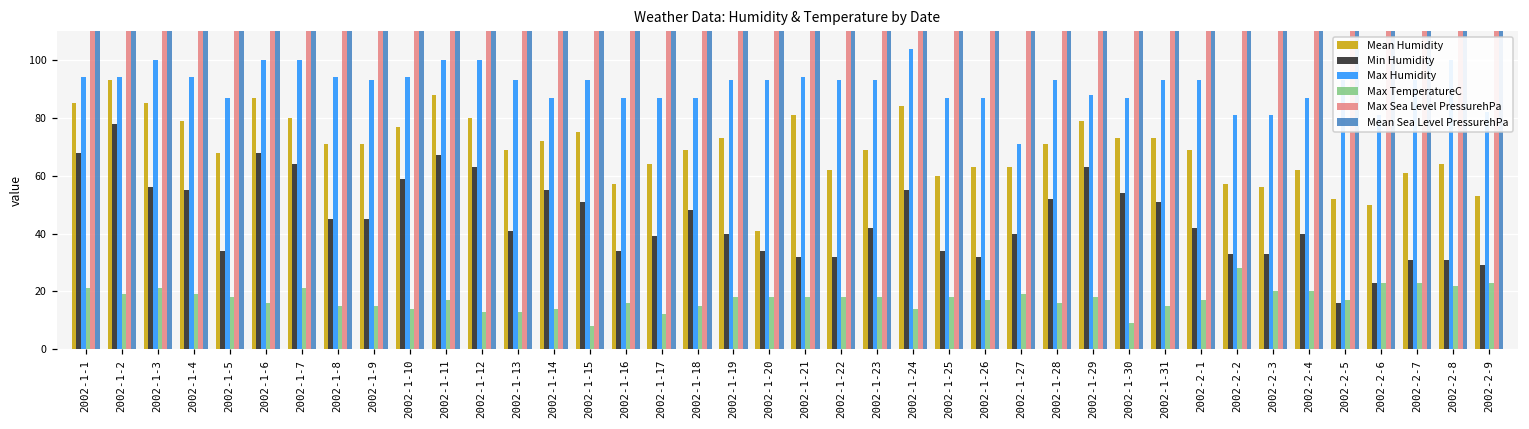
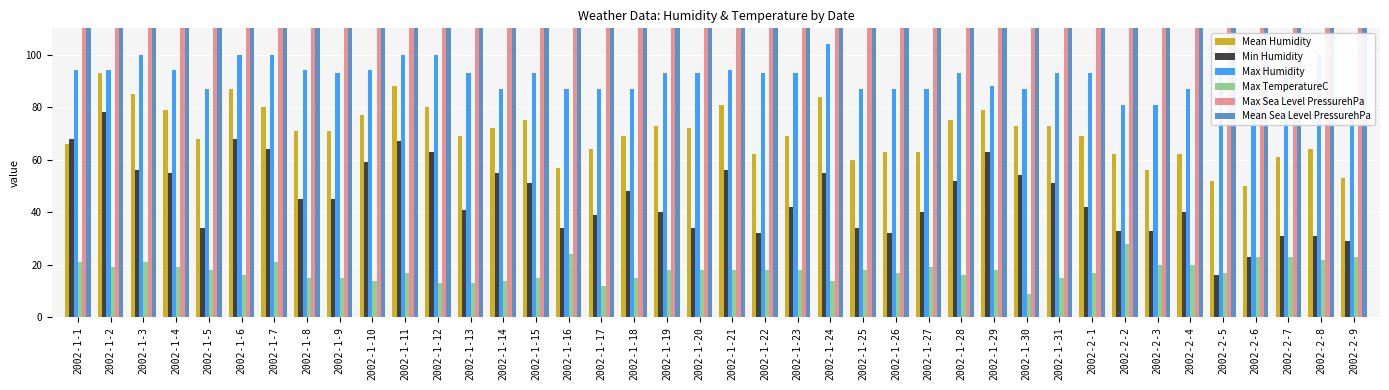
  {
    "Mean Humidity": {
-     "2002-1-1": 85,
+     "2002-1-1": 66,
      "2002-1-2": 93,
      "2002-1-3": 85,
      "2002-1-4": 79,
      "2002-1-5": 68,
      "2002-1-6": 87,
      "2002-1-7": 80,
      "2002-1-8": 71,
      "2002-1-9": 71,
      "2002-1-10": 77,
      "2002-1-11": 88,
      "2002-1-12": 80,
      "2002-1-13": 69,
      "2002-1-14": 72,
      "2002-1-15": 75,
      "2002-1-16": 57,
      "2002-1-17": 64,
      "2002-1-18": 69,
      "2002-1-19": 73,
-     "2002-1-20": 41,
+     "2002-1-20": 72,
      "2002-1-21": 81,
      "2002-1-22": 62,
      "2002-1-23": 69,
      "2002-1-24": 84,
      "2002-1-25": 60,
      "2002-1-26": 63,
      "2002-1-27": 63,
-     "2002-1-28": 71,
+     "2002-1-28": 75,
      "2002-1-29": 79,
      "2002-1-30": 73,
      "2002-1-31": 73,
      "2002-2-1": 69,
-     "2002-2-2": 57,
+     "2002-2-2": 62,
      "2002-2-3": 56,
      "2002-2-4": 62,
      "2002-2-5": 52,
      "2002-2-6": 50,
      "2002-2-7": 61,
      "2002-2-8": 64,
      "2002-2-9": 53
    },
    "Min Humidity": {
      "2002-1-1": 68,
      "2002-1-2": 78,
      "2002-1-3": 56,
      "2002-1-4": 55,
      "2002-1-5": 34,
      "2002-1-6": 68,
      "2002-1-7": 64,
      "2002-1-8": 45,
      "2002-1-9": 45,
      "2002-1-10": 59,
      "2002-1-11": 67,
      "2002-1-12": 63,
      "2002-1-13": 41,
      "2002-1-14": 55,
      "2002-1-15": 51,
      "2002-1-16": 34,
      "2002-1-17": 39,
      "2002-1-18": 48,
      "2002-1-19": 40,
      "2002-1-20": 34,
-     "2002-1-21": 32,
+     "2002-1-21": 56,
      "2002-1-22": 32,
      "2002-1-23": 42,
      "2002-1-24": 55,
      "2002-1-25": 34,
      "2002-1-26": 32,
      "2002-1-27": 40,
      "2002-1-28": 52,
      "2002-1-29": 63,
      "2002-1-30": 54,
      "2002-1-31": 51,
      "2002-2-1": 42,
      "2002-2-2": 33,
      "2002-2-3": 33,
      "2002-2-4": 40,
      "2002-2-5": 16,
      "2002-2-6": 23,
      "2002-2-7": 31,
      "2002-2-8": 31,
      "2002-2-9": 29
    },
    "Max Humidity": {
      "2002-1-1": 94,
      "2002-1-2": 94,
      "2002-1-3": 100,
      "2002-1-4": 94,
      "2002-1-5": 87,
      "2002-1-6": 100,
      "2002-1-7": 100,
      "2002-1-8": 94,
      "2002-1-9": 93,
      "2002-1-10": 94,
      "2002-1-11": 100,
      "2002-1-12": 100,
      "2002-1-13": 93,
      "2002-1-14": 87,
      "2002-1-15": 93,
      "2002-1-16": 87,
      "2002-1-17": 87,
      "2002-1-18": 87,
      "2002-1-19": 93,
      "2002-1-20": 93,
      "2002-1-21": 94,
      "2002-1-22": 93,
      "2002-1-23": 93,
      "2002-1-24": 104,
      "2002-1-25": 87,
      "2002-1-26": 87,
-     "2002-1-27": 71,
+     "2002-1-27": 87,
      "2002-1-28": 93,
      "2002-1-29": 88,
      "2002-1-30": 87,
      "2002-1-31": 93,
      "2002-2-1": 93,
      "2002-2-2": 81,
      "2002-2-3": 81,
      "2002-2-4": 87
    },
    "Max TemperatureC": {
      "2002-1-1": 21,
      "2002-1-2": 19,
      "2002-1-3": 21,
      "2002-1-4": 19,
      "2002-1-5": 18,
      "2002-1-6": 16,
      "2002-1-7": 21,
      "2002-1-8": 15,
      "2002-1-9": 15,
      "2002-1-10": 14,
      "2002-1-11": 17,
      "2002-1-12": 13,
      "2002-1-13": 13,
      "2002-1-14": 14,
-     "2002-1-15": 8,
-     "2002-1-16": 16,
+     "2002-1-15": 15,
+     "2002-1-16": 24,
      "2002-1-17": 12,
      "2002-1-18": 15,
      "2002-1-19": 18,
      "2002-1-20": 18,
      "2002-1-21": 18,
      "2002-1-22": 18,
      "2002-1-23": 18,
      "2002-1-24": 14,
      "2002-1-25": 18,
      "2002-1-26": 17,
      "2002-1-27": 19,
      "2002-1-28": 16,
      "2002-1-29": 18,
      "2002-1-30": 9,
      "2002-1-31": 15,
      "2002-2-1": 17,
      "2002-2-2": 28,
      "2002-2-3": 20,
      "2002-2-4": 20,
      "2002-2-5": 17,
      "2002-2-6": 23,
      "2002-2-7": 23,
      "2002-2-8": 22,
      "2002-2-9": 23
    }
  }
